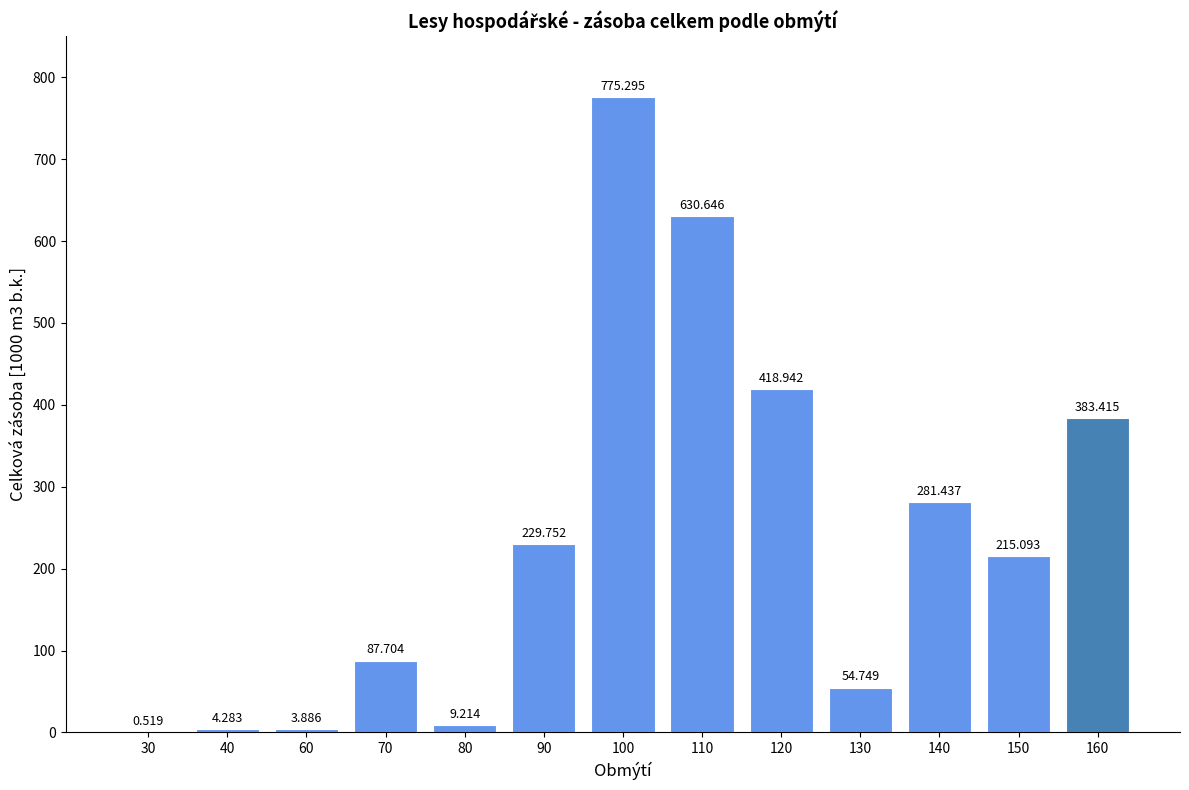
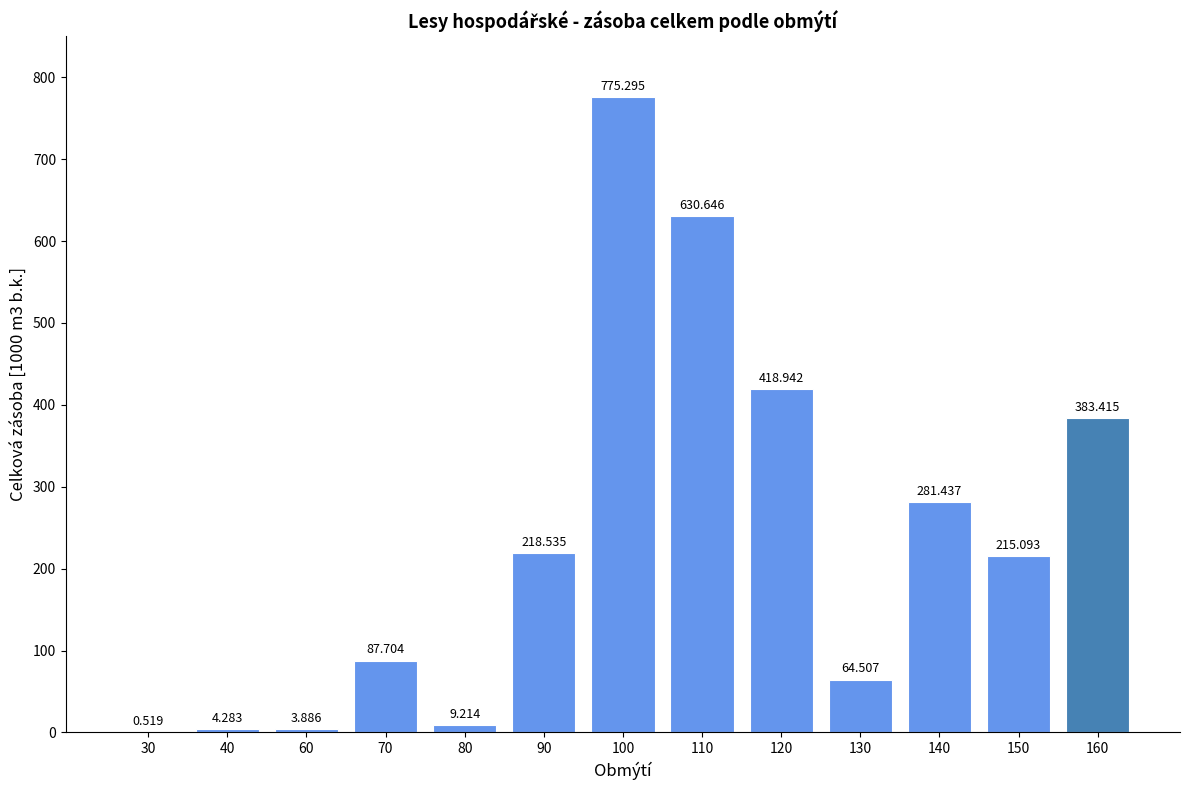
  {
    "30": 0.519,
    "40": 4.283,
    "60": 3.886,
    "70": 87.704,
    "80": 9.214,
-   "90": 229.752,
+   "90": 218.535,
    "100": 775.295,
    "110": 630.646,
    "120": 418.942,
-   "130": 54.749,
+   "130": 64.507,
    "140": 281.437,
    "150": 215.093,
    "160": 383.415
  }
